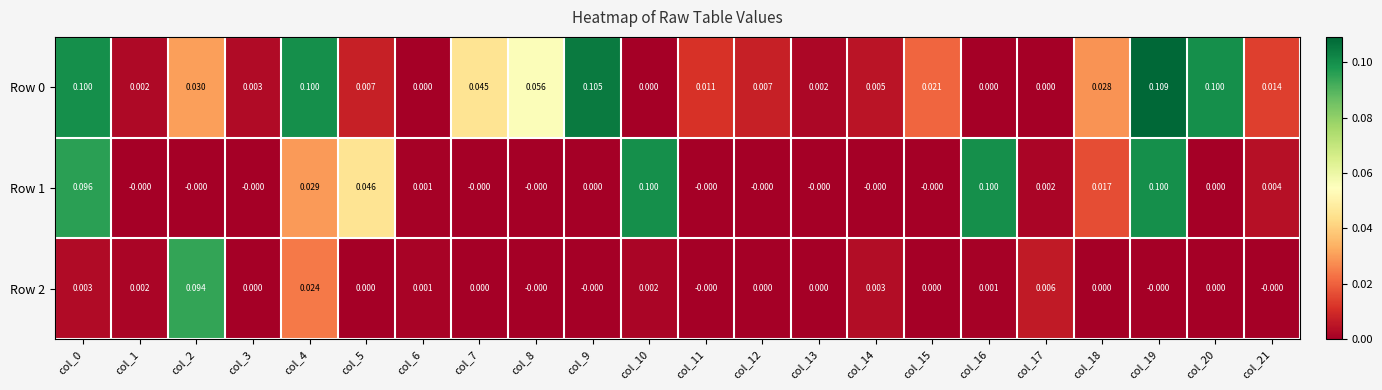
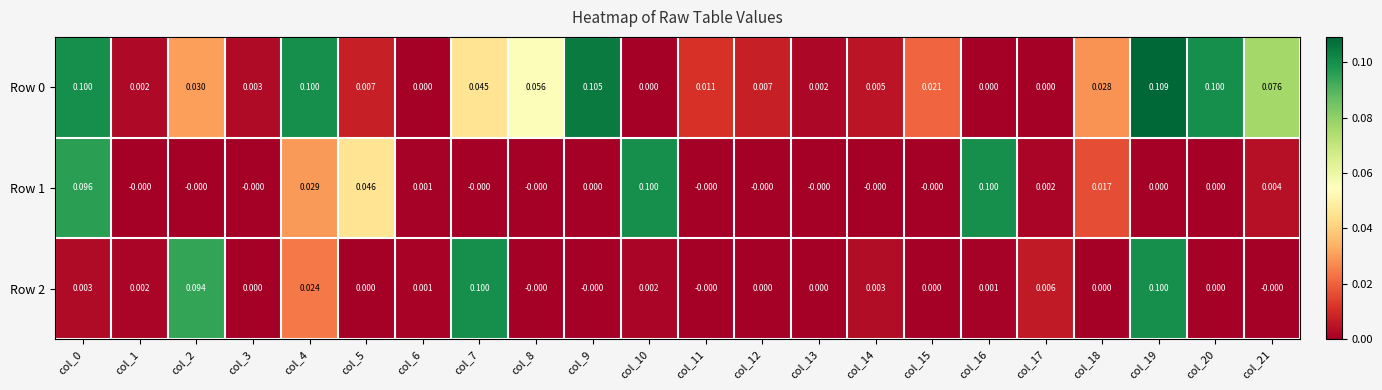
  {
    "Row 0": {
      "col_0": 0.100,
      "col_1": 0.002,
      "col_2": 0.030,
      "col_3": 0.003,
      "col_4": 0.100,
      "col_5": 0.007,
      "col_6": 0.000,
      "col_7": 0.045,
      "col_8": 0.056,
      "col_9": 0.105,
      "col_10": 0.000,
      "col_11": 0.011,
      "col_12": 0.007,
      "col_13": 0.002,
      "col_14": 0.005,
      "col_15": 0.021,
      "col_16": 0.000,
      "col_17": 0.000,
      "col_18": 0.028,
      "col_19": 0.109,
      "col_20": 0.100,
-     "col_21": 0.014
+     "col_21": 0.076
    },
    "Row 1": {
      "col_0": 0.096,
      "col_1": -0.000,
      "col_2": -0.000,
      "col_3": -0.000,
      "col_4": 0.029,
      "col_5": 0.046,
      "col_6": 0.001,
      "col_7": -0.000,
      "col_8": -0.000,
      "col_9": 0.000,
      "col_10": 0.100,
      "col_11": -0.000,
      "col_12": -0.000,
      "col_13": -0.000,
      "col_14": -0.000,
      "col_15": -0.000,
      "col_16": 0.100,
      "col_17": 0.002,
      "col_18": 0.017,
-     "col_19": 0.100,
+     "col_19": 0.000,
      "col_20": 0.000,
      "col_21": 0.004
    },
    "Row 2": {
      "col_0": 0.003,
      "col_1": 0.002,
      "col_2": 0.094,
      "col_3": 0.000,
      "col_4": 0.024,
      "col_5": 0.000,
      "col_6": 0.001,
-     "col_7": 0.000,
+     "col_7": 0.100,
      "col_8": -0.000,
      "col_9": -0.000,
      "col_10": 0.002,
      "col_11": -0.000,
      "col_12": 0.000,
      "col_13": 0.000,
      "col_14": 0.003,
      "col_15": 0.000,
      "col_16": 0.001,
      "col_17": 0.006,
      "col_18": 0.000,
-     "col_19": -0.000,
+     "col_19": 0.100,
      "col_20": 0.000,
      "col_21": -0.000
    }
  }
